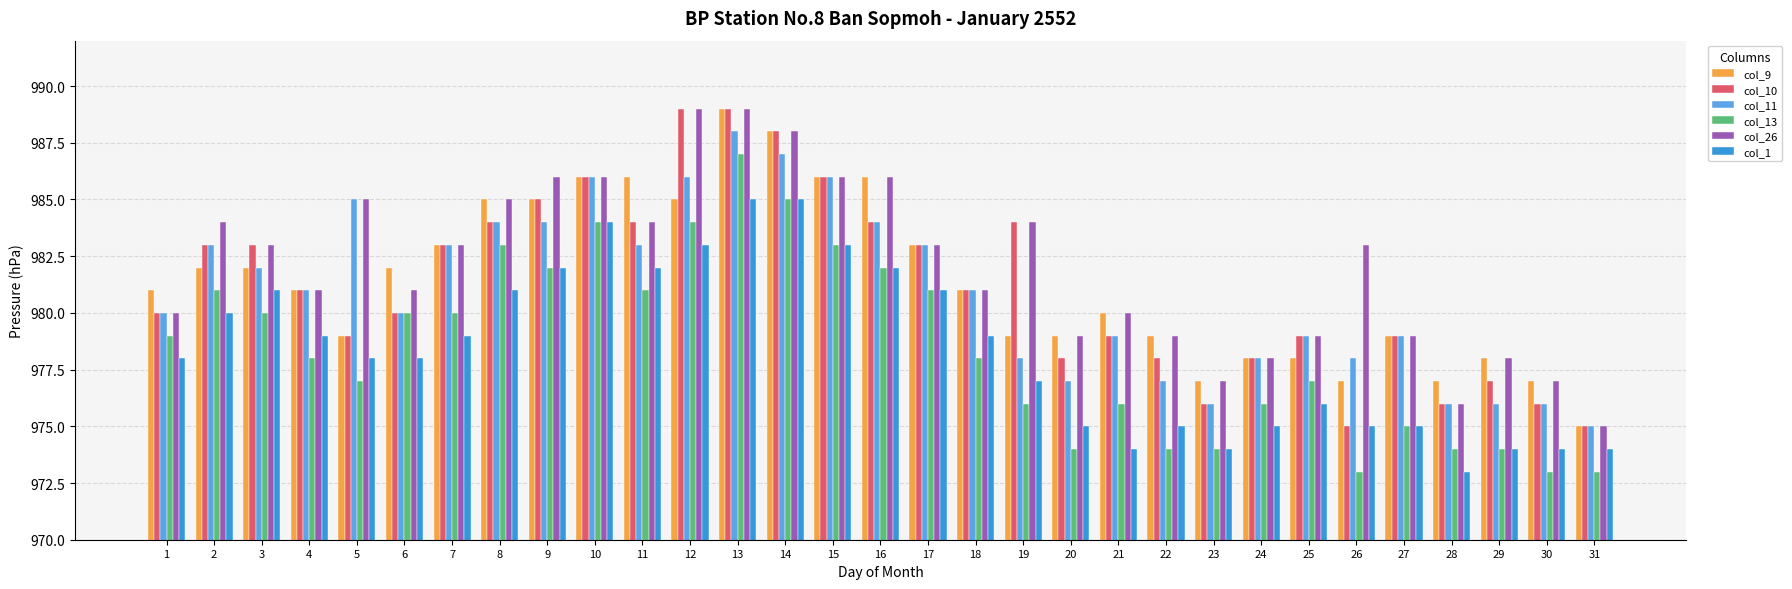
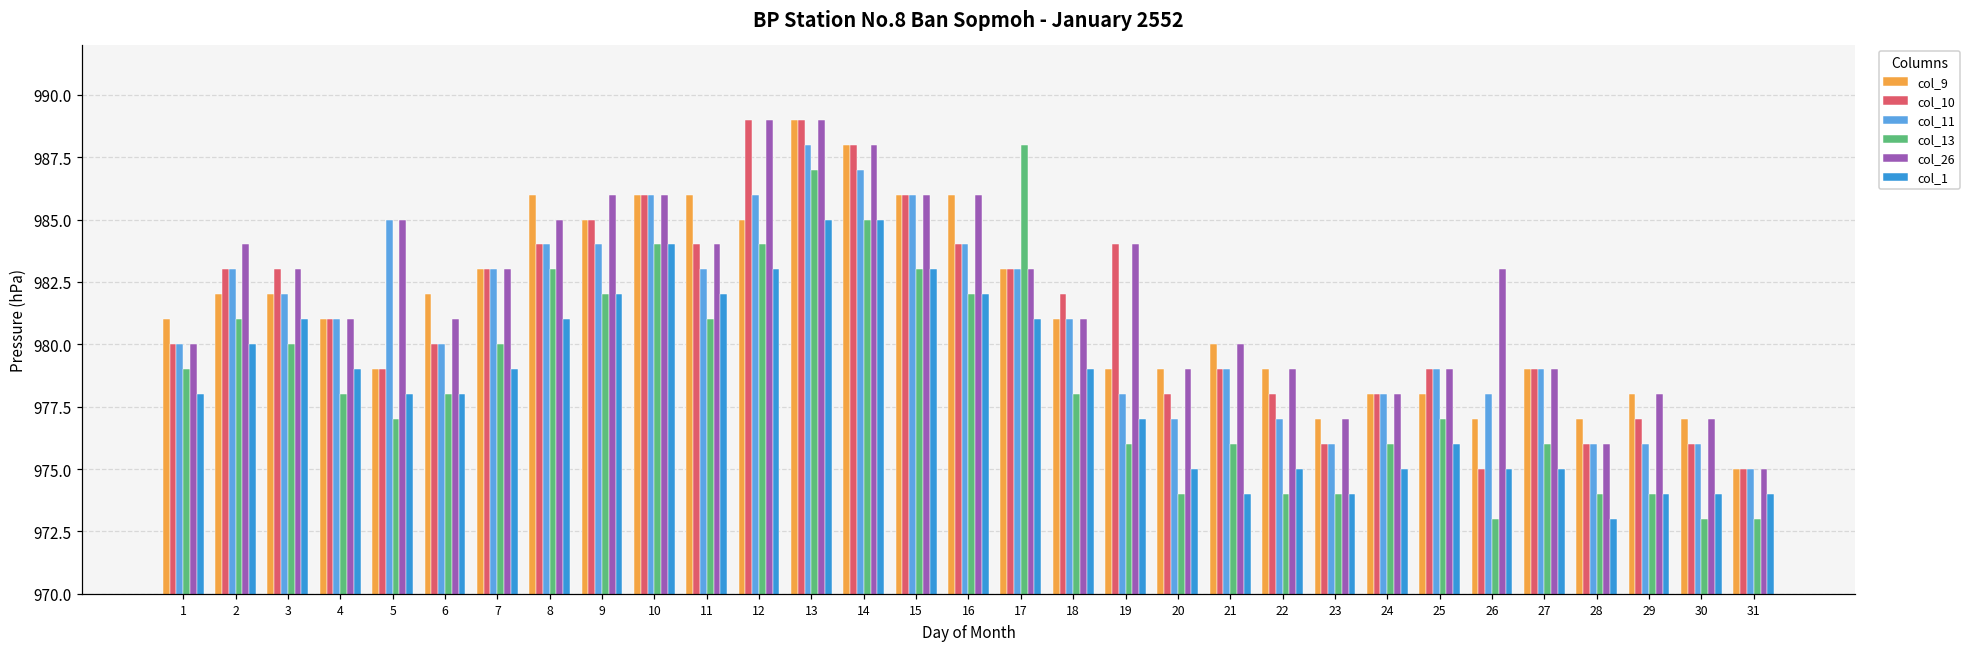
  {
    "col_9": {
      "1": 981,
      "2": 982,
      "3": 982,
      "4": 981,
      "5": 979,
      "6": 982,
      "7": 983,
-     "8": 985,
+     "8": 986,
      "9": 985,
      "10": 986,
      "11": 986,
      "12": 985,
      "13": 989,
      "14": 988,
      "15": 986,
      "16": 986,
      "17": 983,
      "18": 981,
      "19": 979,
      "20": 979,
      "21": 980,
      "22": 979,
      "23": 977,
      "24": 978,
      "25": 978,
      "26": 977,
      "27": 979,
      "28": 977,
      "29": 978,
      "30": 977,
      "31": 975
    },
    "col_10": {
      "1": 980,
      "2": 983,
      "3": 983,
      "4": 981,
      "5": 979,
      "6": 980,
      "7": 983,
      "8": 984,
      "9": 985,
      "10": 986,
      "11": 984,
      "12": 989,
      "13": 989,
      "14": 988,
      "15": 986,
      "16": 984,
      "17": 983,
-     "18": 981,
+     "18": 982,
      "19": 984,
      "20": 978,
      "21": 979,
      "22": 978,
      "23": 976,
      "24": 978,
      "25": 979,
      "26": 975,
      "27": 979,
      "28": 976,
      "29": 977,
      "30": 976,
      "31": 975
    },
    "col_13": {
      "1": 979,
      "2": 981,
      "3": 980,
      "4": 978,
      "5": 977,
-     "6": 980,
+     "6": 978,
      "7": 980,
      "8": 983,
      "9": 982,
      "10": 984,
      "11": 981,
      "12": 984,
      "13": 987,
      "14": 985,
      "15": 983,
      "16": 982,
-     "17": 981,
+     "17": 988,
      "18": 978,
      "19": 976,
      "20": 974,
      "21": 976,
      "22": 974,
      "23": 974,
      "24": 976,
      "25": 977,
      "26": 973,
-     "27": 975,
+     "27": 976,
      "28": 974,
      "29": 974,
      "30": 973,
      "31": 973
    },
    "col_26": {
      "1": 980,
      "2": 984,
      "3": 983,
      "4": 981,
      "5": 985,
      "6": 981,
      "7": 983,
      "8": 985,
      "9": 986,
      "10": 986,
      "11": 984,
      "12": 989,
      "13": 989,
      "14": 988,
      "15": 986,
      "16": 986,
      "17": 983,
      "18": 981,
      "19": 984,
      "20": 979,
      "21": 980,
      "22": 979,
      "23": 977,
      "24": 978,
      "25": 979,
      "26": 983,
      "27": 979,
      "28": 976,
      "29": 978,
      "30": 977,
      "31": 975
    }
  }
